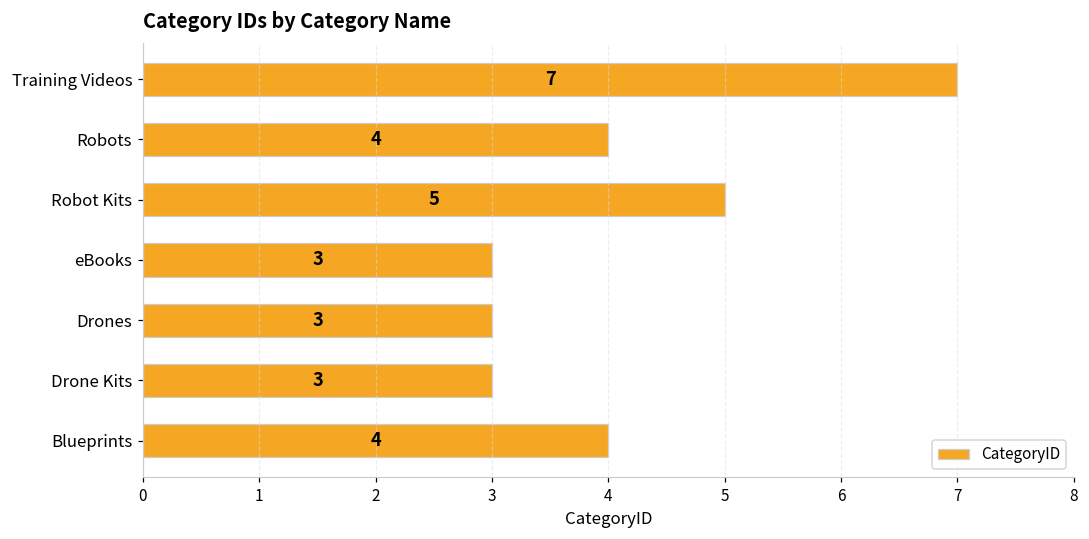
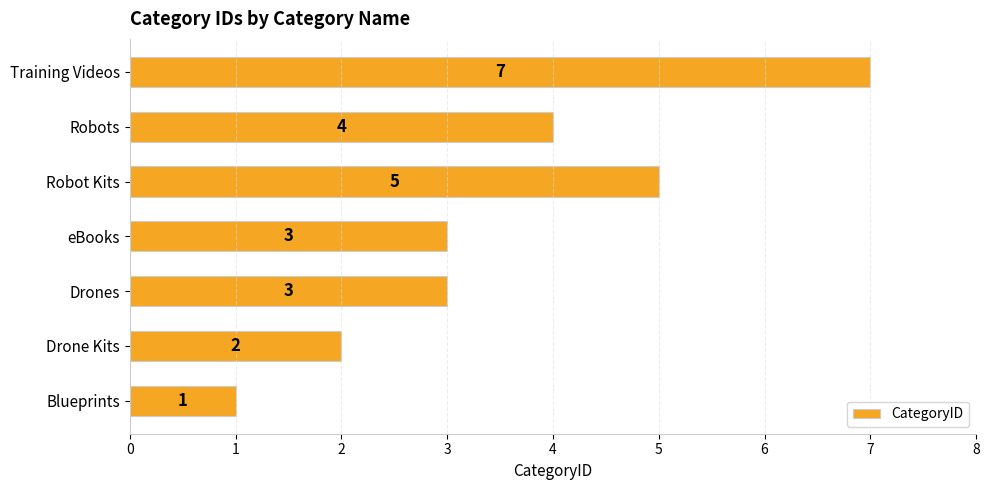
  {
    "Training Videos": 7,
    "Robots": 4,
    "Robot Kits": 5,
    "eBooks": 3,
    "Drones": 3,
-   "Drone Kits": 3,
-   "Blueprints": 4
+   "Drone Kits": 2,
+   "Blueprints": 1
  }
